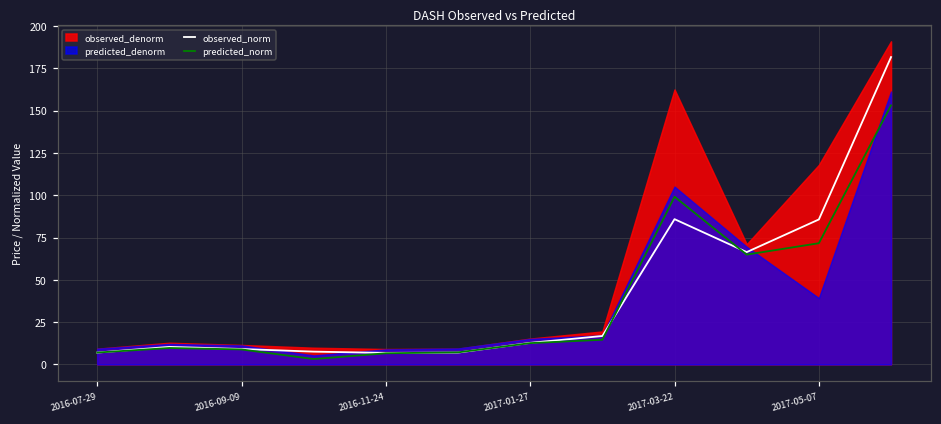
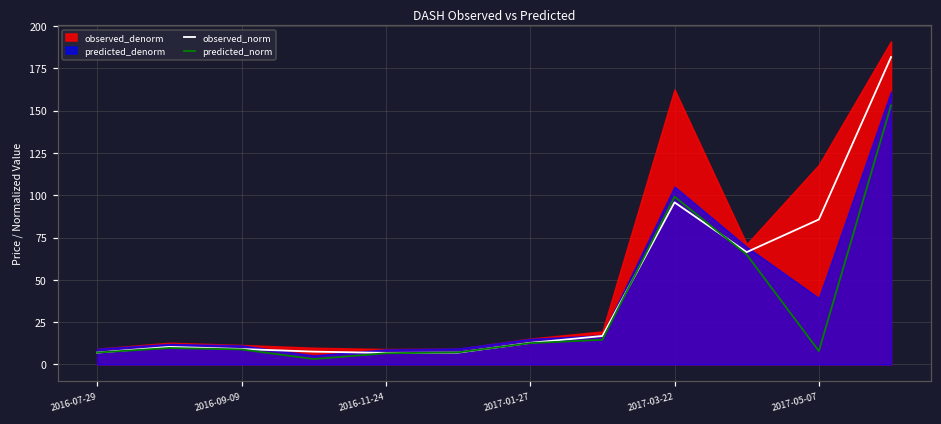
  {
    "observed_norm": {
-     "2017-03-22": 86,
+     "2017-03-22": 96,
      "2017-05-07": 86
    },
    "observed_denorm": {
      "2017-03-22": 163,
      "2017-05-07": 118
    },
    "predicted_norm": {
      "2017-03-22": 99,
-     "2017-05-07": 72
+     "2017-05-07": 8
    },
    "predicted_denorm": {
      "2017-03-22": 105,
      "2017-05-07": 39
    }
  }
